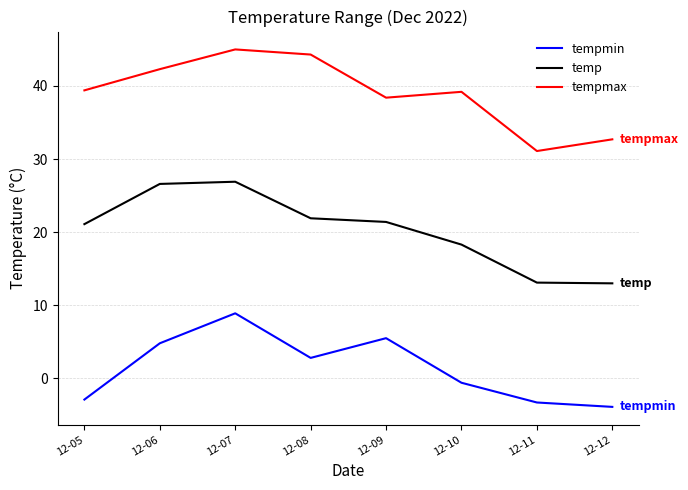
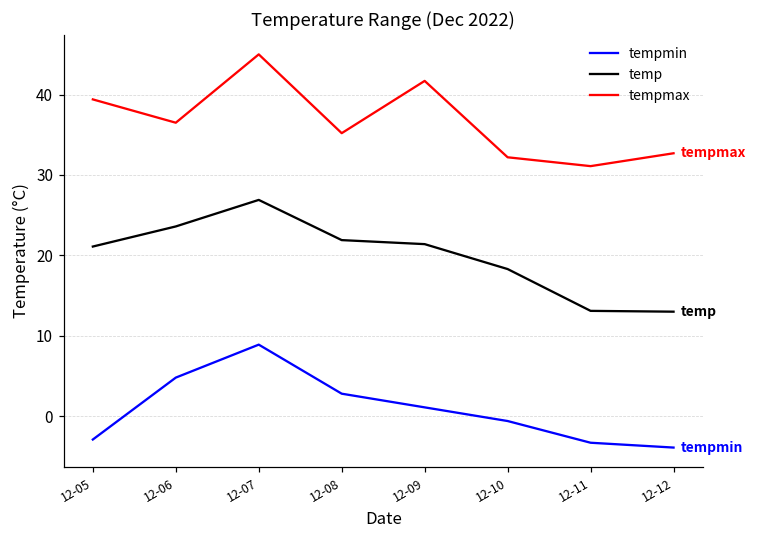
  {
    "tempmin": {
      "12-05": -3,
      "12-06": 5,
      "12-07": 9,
      "12-08": 3,
-     "12-09": 6,
+     "12-09": 1,
      "12-10": -1,
      "12-11": -3,
      "12-12": -4
    },
    "temp": {
      "12-05": 21,
-     "12-06": 27,
+     "12-06": 24,
      "12-07": 27,
      "12-08": 22,
      "12-09": 21,
      "12-10": 18,
      "12-11": 13,
      "12-12": 13
    },
    "tempmax": {
      "12-05": 39,
-     "12-06": 42,
+     "12-06": 37,
      "12-07": 45,
-     "12-08": 44,
-     "12-09": 38,
-     "12-10": 39,
+     "12-08": 35,
+     "12-09": 42,
+     "12-10": 32,
      "12-11": 31,
      "12-12": 33
    }
  }
